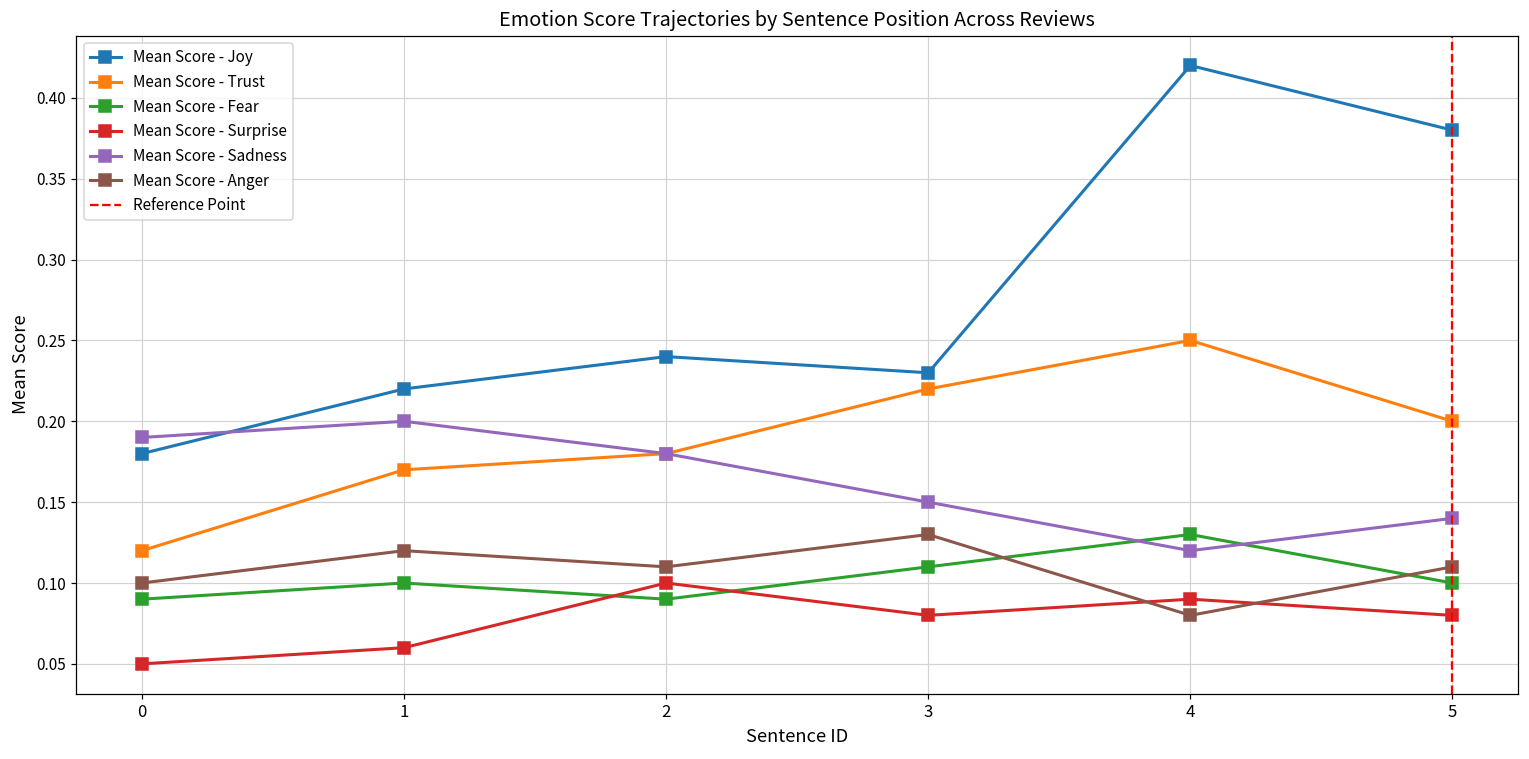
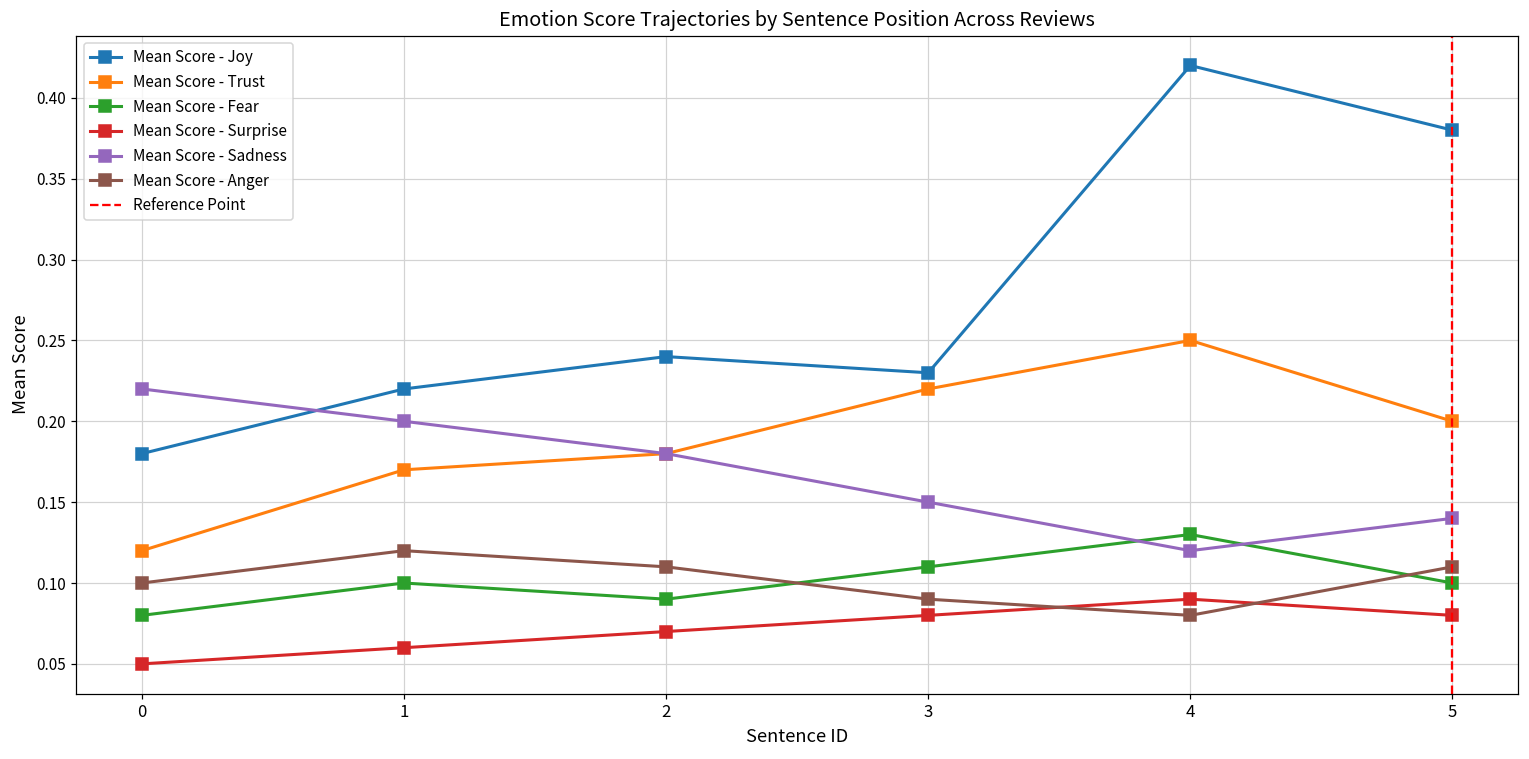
  {
    "Mean Score - Joy": {
      "0": 0.18,
      "1": 0.22,
      "2": 0.24,
      "3": 0.23,
      "4": 0.42,
      "5": 0.38
    },
    "Mean Score - Trust": {
      "0": 0.12,
      "1": 0.17,
      "3": 0.22,
      "4": 0.25,
      "5": 0.20
    },
    "Mean Score - Fear": {
-     "0": 0.09,
+     "0": 0.08,
      "1": 0.10,
      "2": 0.09,
      "3": 0.11,
      "4": 0.13,
      "5": 0.10
    },
    "Mean Score - Surprise": {
      "0": 0.05,
      "1": 0.06,
-     "2": 0.10,
+     "2": 0.07,
      "3": 0.08,
      "4": 0.09,
      "5": 0.08
    },
    "Mean Score - Sadness": {
-     "0": 0.19,
+     "0": 0.22,
      "1": 0.20,
      "3": 0.15,
      "4": 0.12,
      "5": 0.14
    },
    "Mean Score - Anger": {
      "0": 0.10,
      "1": 0.12,
      "2": 0.11,
-     "3": 0.13,
+     "3": 0.09,
      "4": 0.08,
      "5": 0.11
    }
  }
